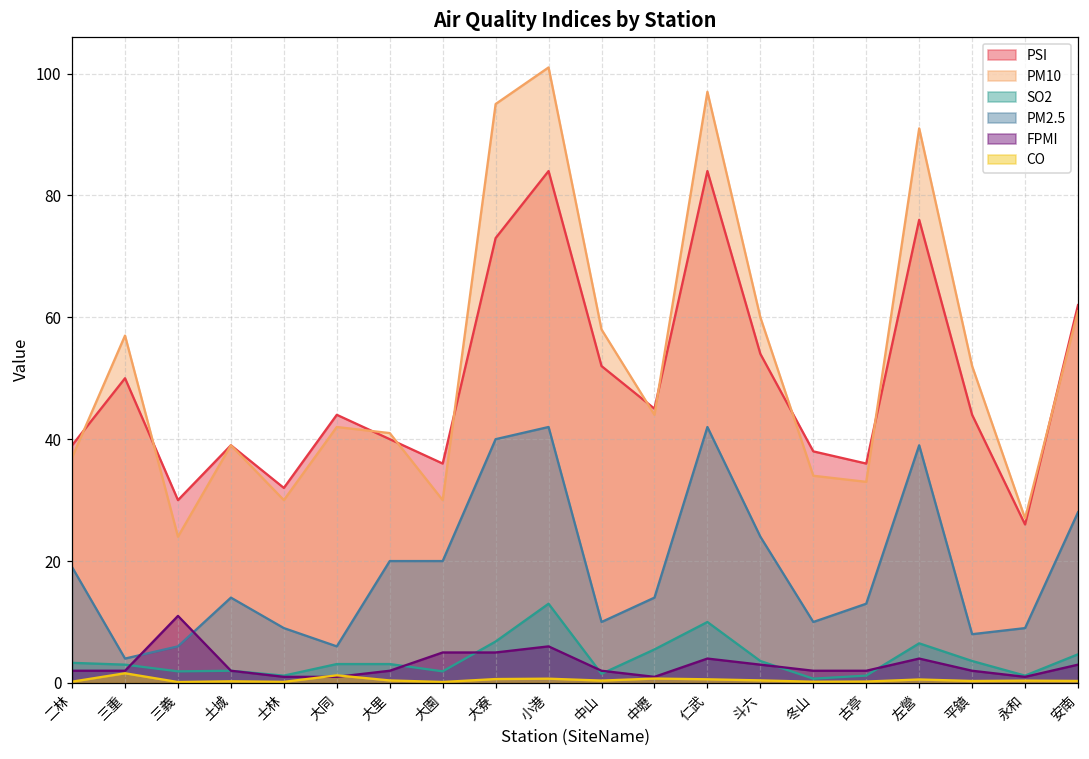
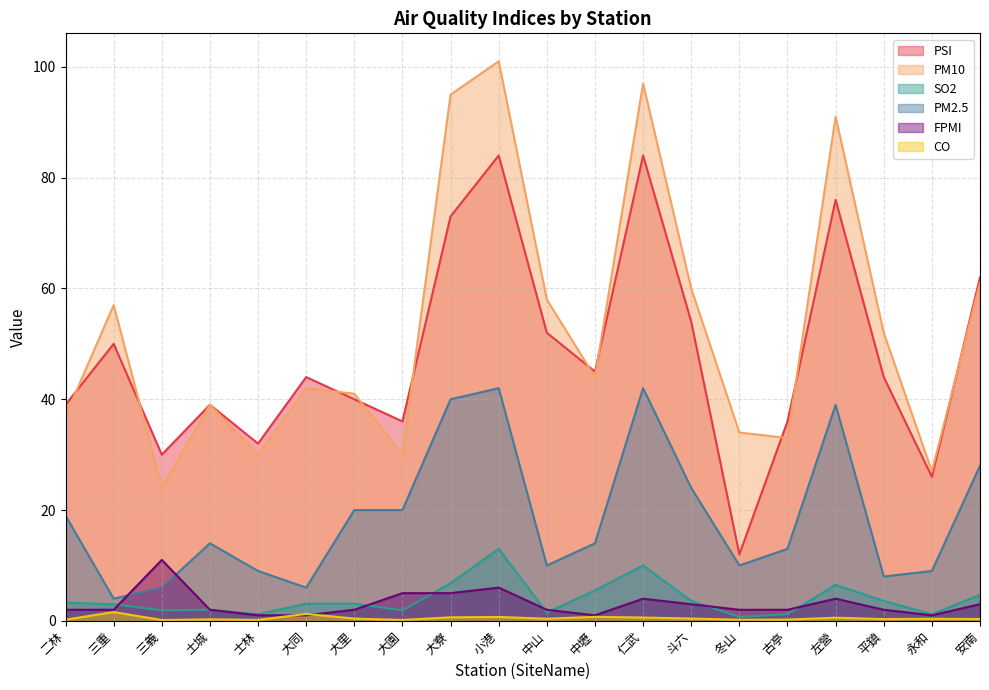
  {
    "PSI": {
      "二林": 39,
      "三重": 50,
      "三義": 30,
      "士林": 32,
      "大同": 44,
      "大里": 40,
      "大園": 36,
      "大寮": 73,
      "小港": 84,
      "中山": 52,
      "中壢": 45,
      "仁武": 84,
      "斗六": 54,
-     "冬山": 38,
+     "冬山": 12,
      "古亭": 36,
      "左營": 76,
      "平鎮": 44,
      "永和": 26,
      "安南": 62
    },
    "FPMI": {
      "二林": 2,
      "三義": 11,
      "大里": 2,
      "大園": 5,
      "大寮": 5,
      "小港": 6,
      "中山": 2,
      "仁武": 4,
      "斗六": 3,
      "冬山": 2,
      "古亭": 2,
      "左營": 4,
      "平鎮": 2,
      "安南": 3
    }
  }
